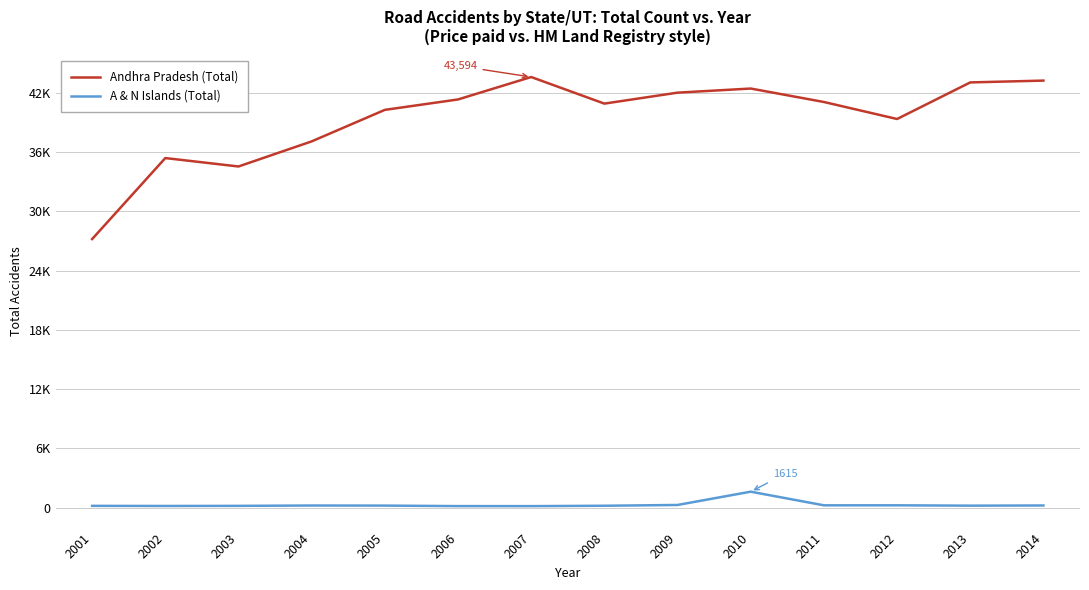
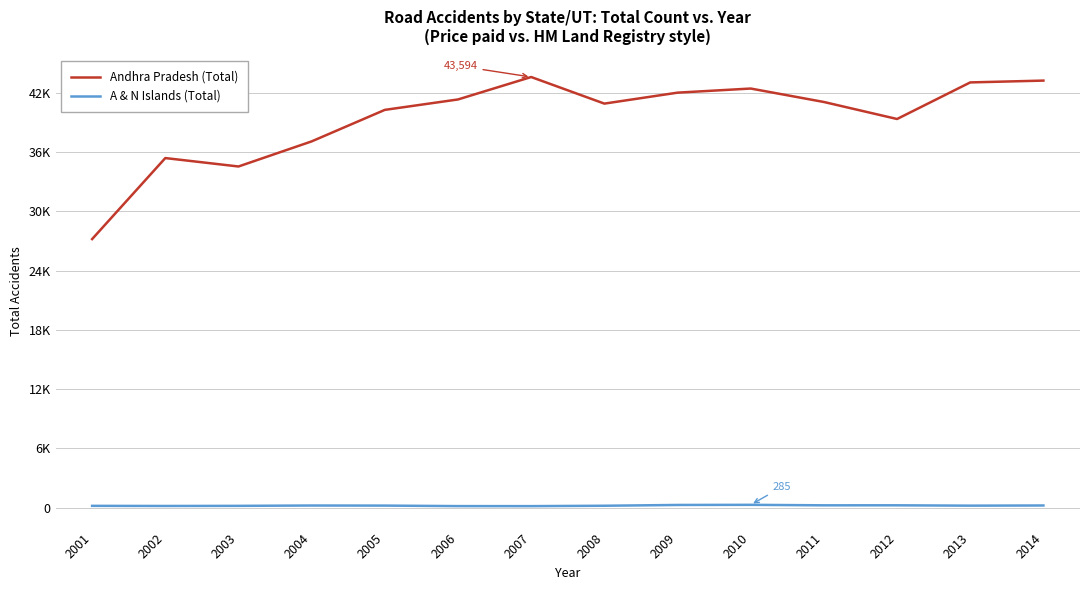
  {
    "Andhra Pradesh (Total)": {
      "2007": "43,594"
    },
    "A & N Islands (Total)": {
-     "2010": "1615"
+     "2010": "285"
    }
  }
